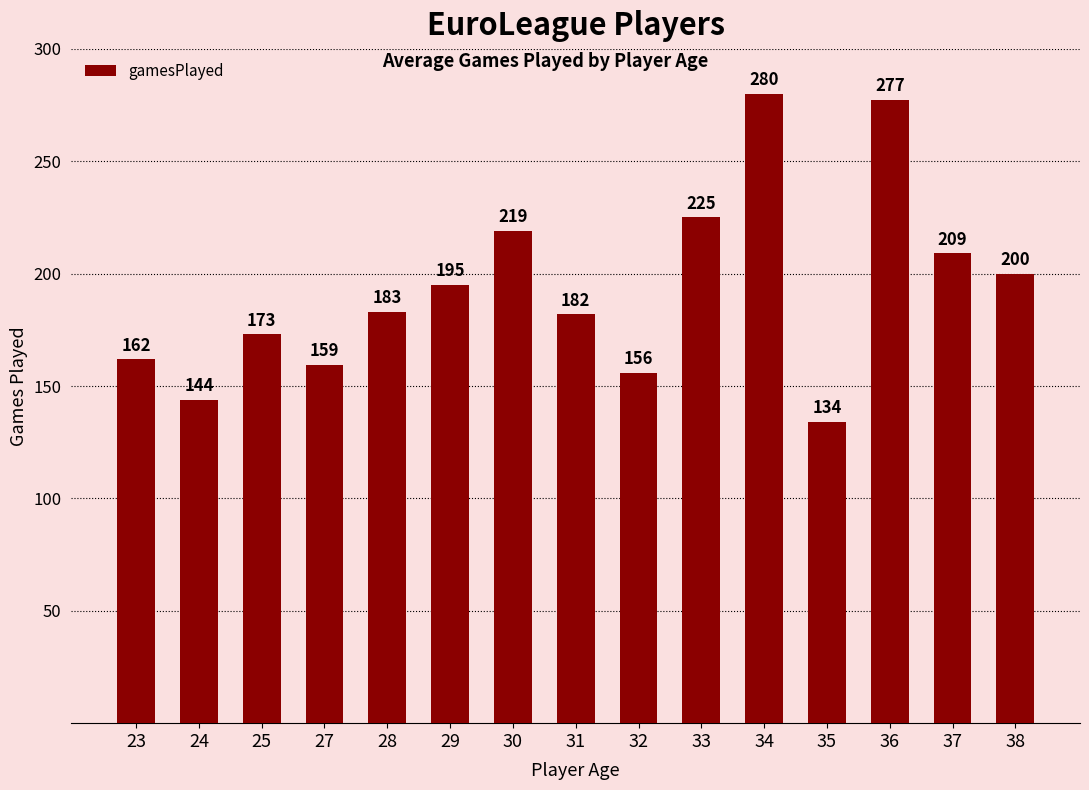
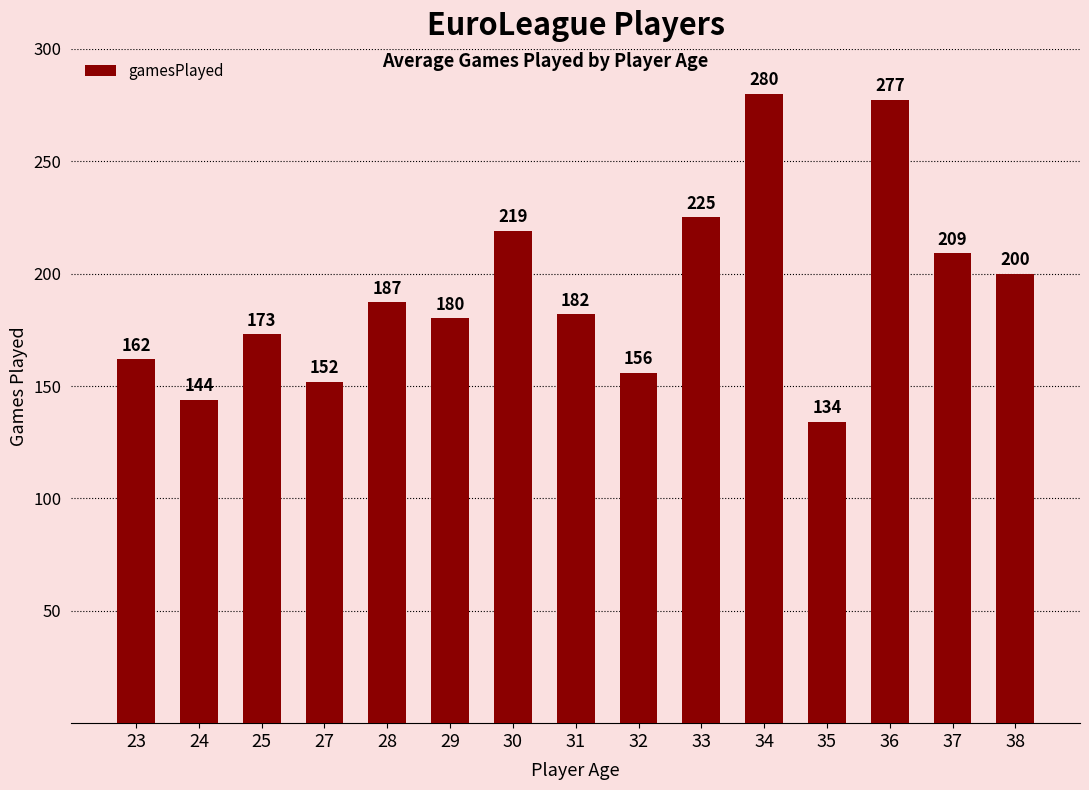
  {
    "23": 162,
    "24": 144,
    "25": 173,
-   "27": 159,
-   "28": 183,
-   "29": 195,
+   "27": 152,
+   "28": 187,
+   "29": 180,
    "30": 219,
    "31": 182,
    "32": 156,
    "33": 225,
    "34": 280,
    "35": 134,
    "36": 277,
    "37": 209,
    "38": 200
  }
